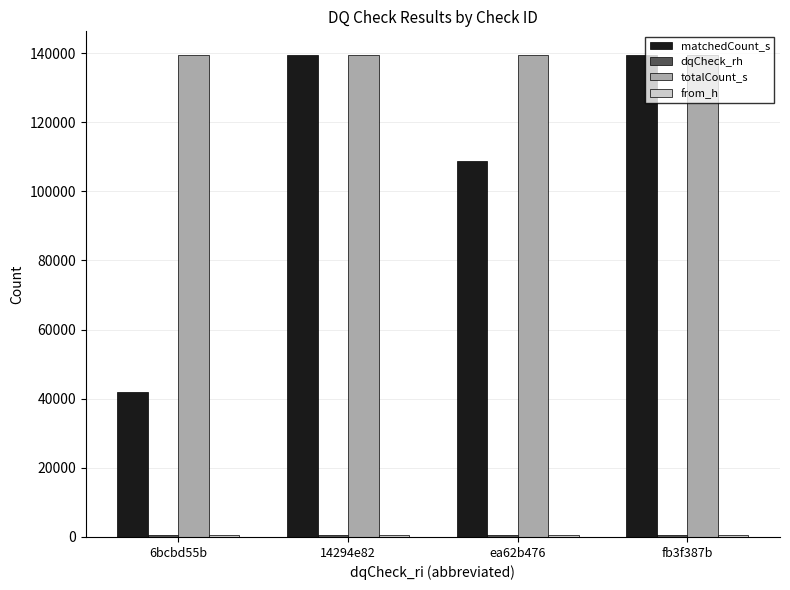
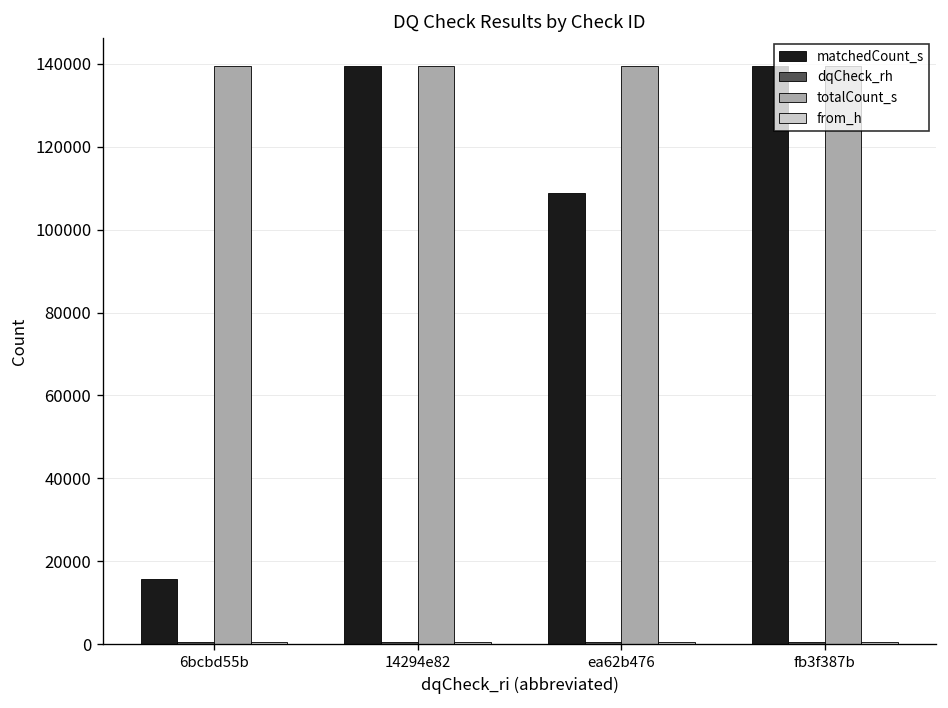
  {
    "matchedCount_s": {
-     "6bcbd55b": 42000,
+     "6bcbd55b": 16000,
      "14294e82": 139000,
      "ea62b476": 109000,
      "fb3f387b": 139000
    }
  }
